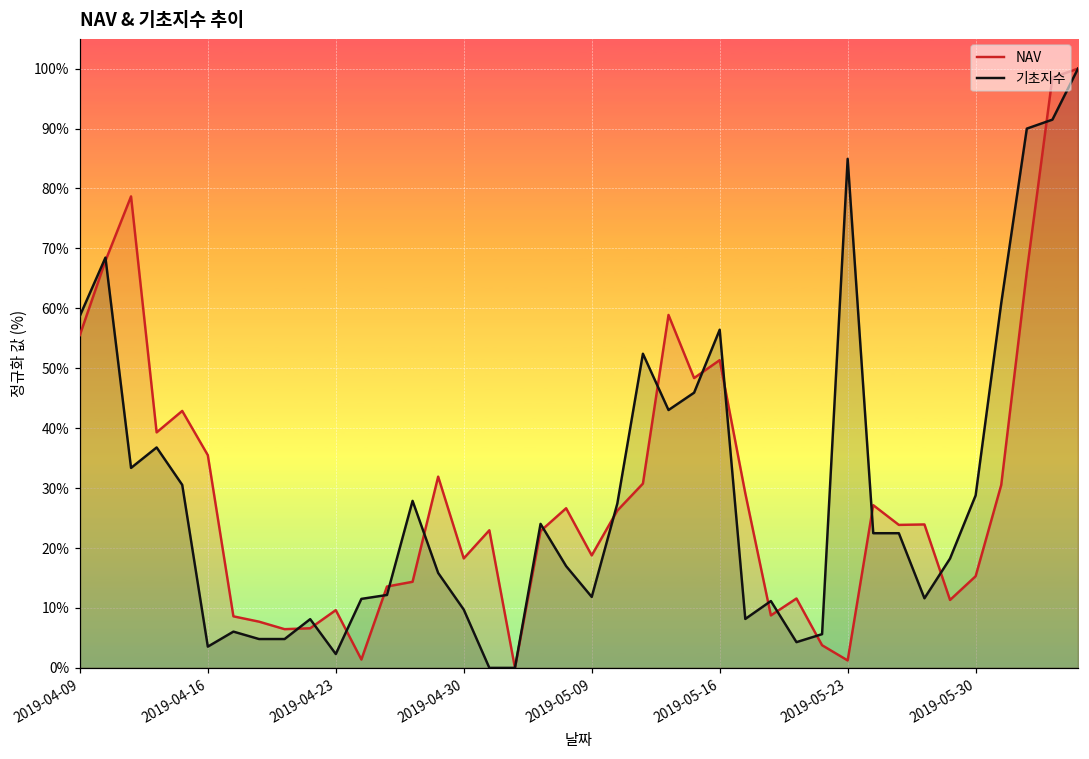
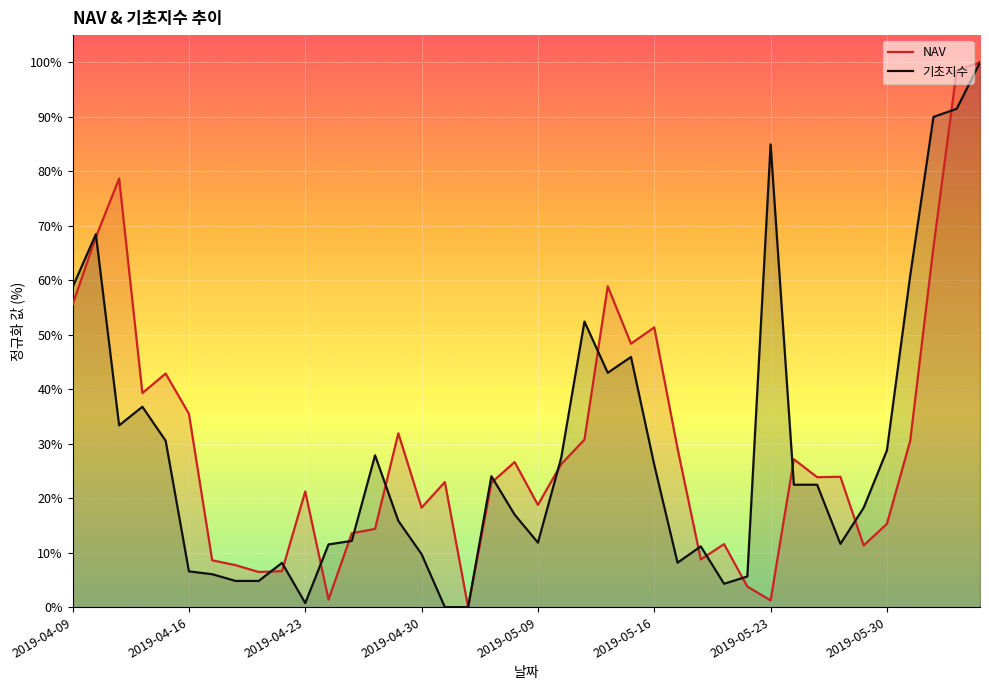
  {
    "NAV": {
      "2019-04-09": "56%",
      "2019-04-16": "35%",
-     "2019-04-23": "10%",
+     "2019-04-23": "21%",
      "2019-04-30": "18%",
      "2019-05-09": "19%",
      "2019-05-16": "51%",
      "2019-05-23": "1%",
      "2019-05-30": "15%"
    },
    "기초지수": {
      "2019-04-09": "59%",
-     "2019-04-16": "4%",
-     "2019-04-23": "2%",
+     "2019-04-16": "7%",
+     "2019-04-23": "1%",
      "2019-04-30": "10%",
      "2019-05-09": "12%",
-     "2019-05-16": "56%",
+     "2019-05-16": "26%",
      "2019-05-23": "85%",
      "2019-05-30": "29%"
    }
  }
